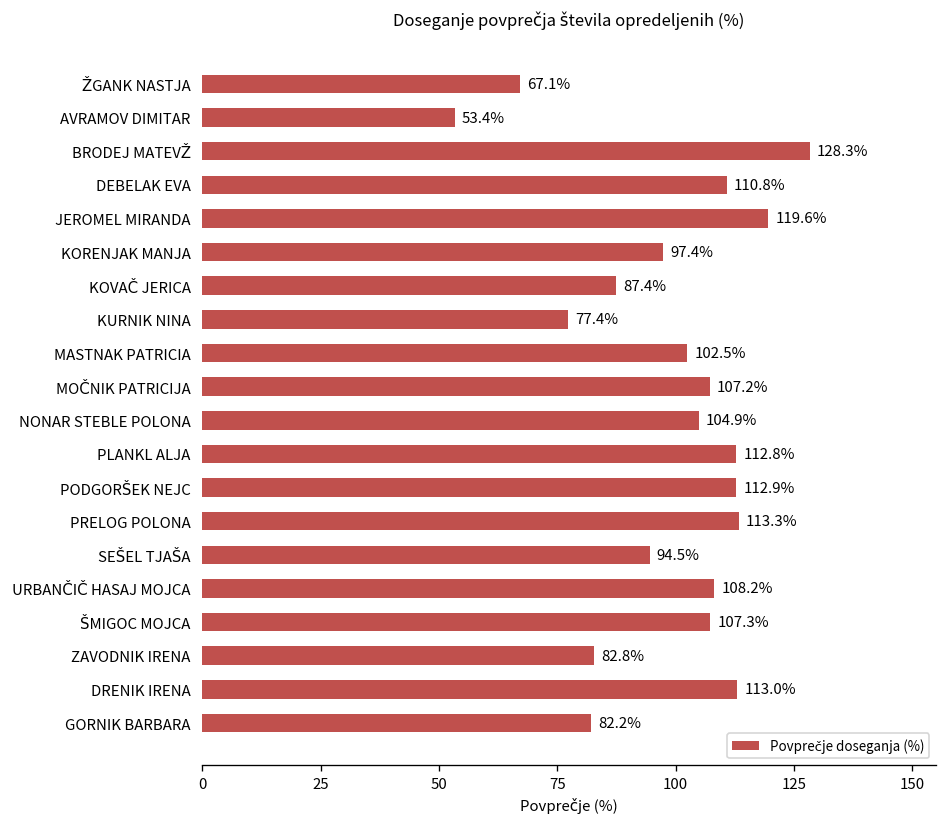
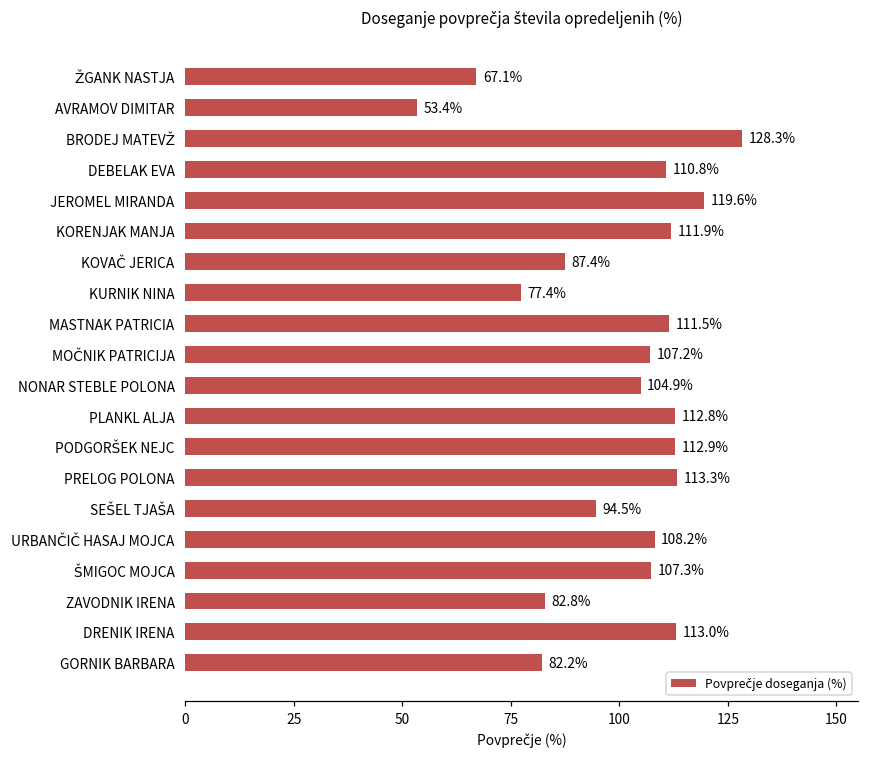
  {
    "ŽGANK NASTJA": "67.1%",
    "AVRAMOV DIMITAR": "53.4%",
    "BRODEJ MATEVŽ": "128.3%",
    "DEBELAK EVA": "110.8%",
    "JEROMEL MIRANDA": "119.6%",
-   "KORENJAK MANJA": "97.4%",
+   "KORENJAK MANJA": "111.9%",
    "KOVAČ JERICA": "87.4%",
    "KURNIK NINA": "77.4%",
-   "MASTNAK PATRICIA": "102.5%",
+   "MASTNAK PATRICIA": "111.5%",
    "MOČNIK PATRICIJA": "107.2%",
    "NONAR STEBLE POLONA": "104.9%",
    "PLANKL ALJA": "112.8%",
    "PODGORŠEK NEJC": "112.9%",
    "PRELOG POLONA": "113.3%",
    "SEŠEL TJAŠA": "94.5%",
    "URBANČIČ HASAJ MOJCA": "108.2%",
    "ŠMIGOC MOJCA": "107.3%",
    "ZAVODNIK IRENA": "82.8%",
    "DRENIK IRENA": "113.0%",
    "GORNIK BARBARA": "82.2%"
  }
